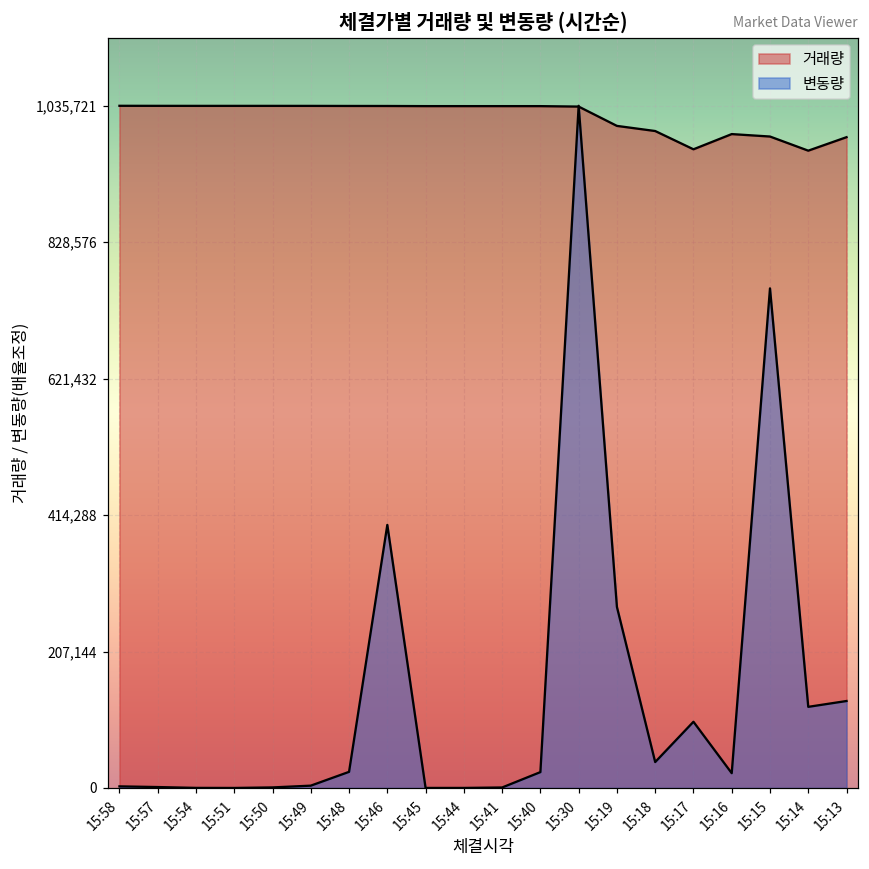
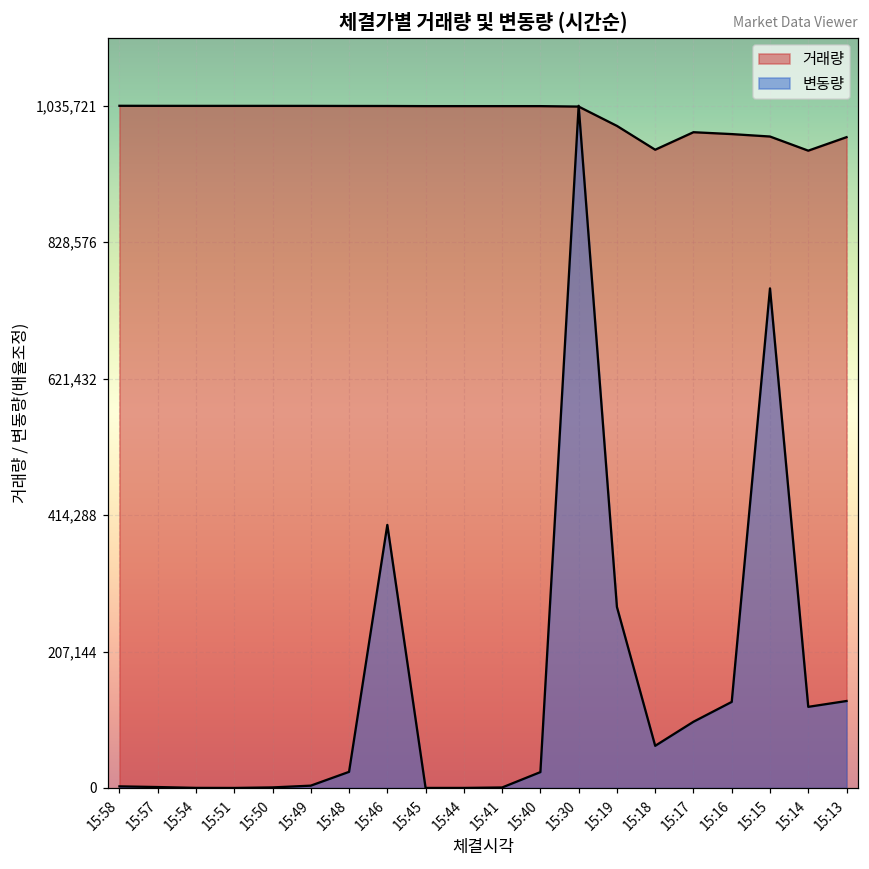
  {
    "거래량": {
      "15:58": "1,040,000",
      "15:57": "1,040,000",
      "15:54": "1,040,000",
      "15:51": "1,040,000",
      "15:50": "1,040,000",
      "15:49": "1,040,000",
      "15:48": "1,040,000",
      "15:46": "1,040,000",
      "15:45": "1,040,000",
      "15:44": "1,040,000",
      "15:41": "1,040,000",
      "15:40": "1,040,000",
      "15:19": "1,010,000",
-     "15:18": "1,000,000",
-     "15:17": "970,000",
+     "15:18": "970,000",
+     "15:17": "1,000,000",
      "15:16": "990,000",
      "15:15": "990,000",
      "15:14": "970,000",
      "15:13": "990,000"
    },
    "변동량": {
      "15:58": "0",
      "15:57": "0",
      "15:54": "0",
      "15:51": "0",
      "15:50": "0",
      "15:49": "0",
      "15:48": "20,000",
      "15:46": "400,000",
      "15:45": "0",
      "15:44": "0",
      "15:41": "0",
      "15:40": "20,000",
      "15:19": "270,000",
-     "15:18": "40,000",
+     "15:18": "60,000",
      "15:17": "100,000",
-     "15:16": "20,000",
+     "15:16": "130,000",
      "15:15": "760,000",
      "15:14": "120,000",
      "15:13": "130,000"
    }
  }
